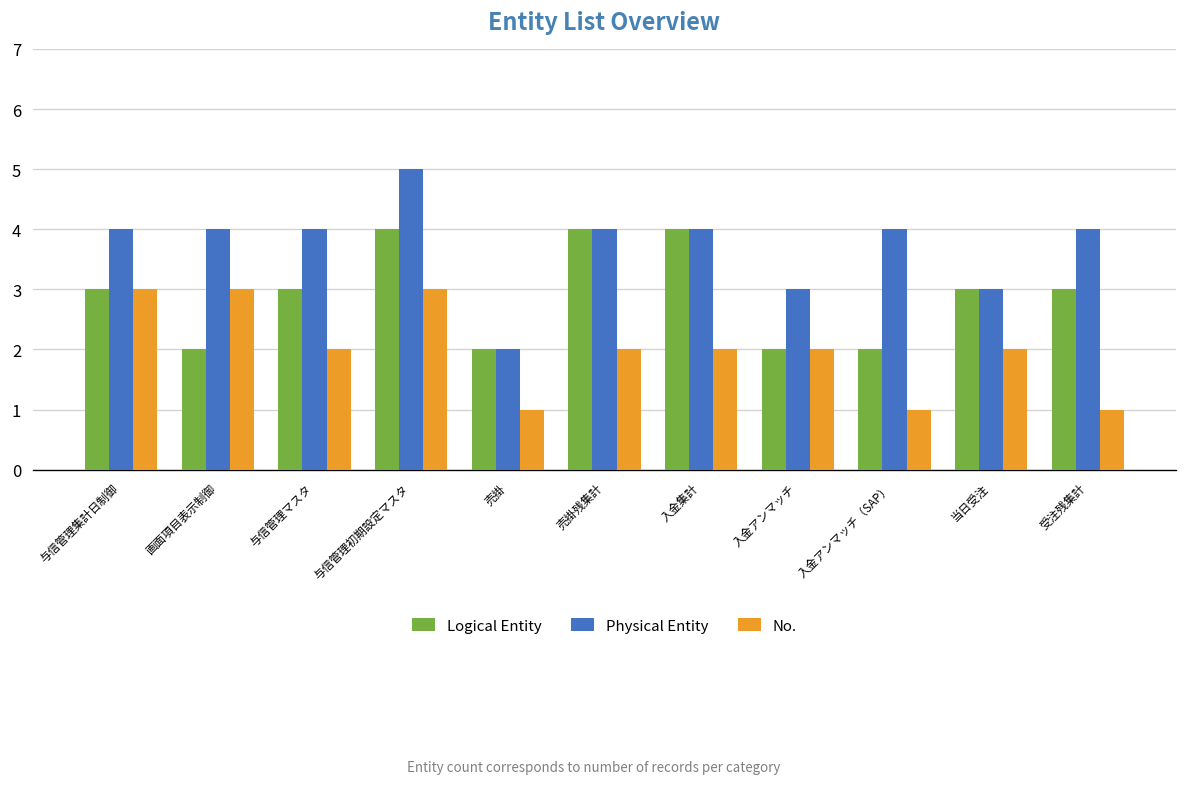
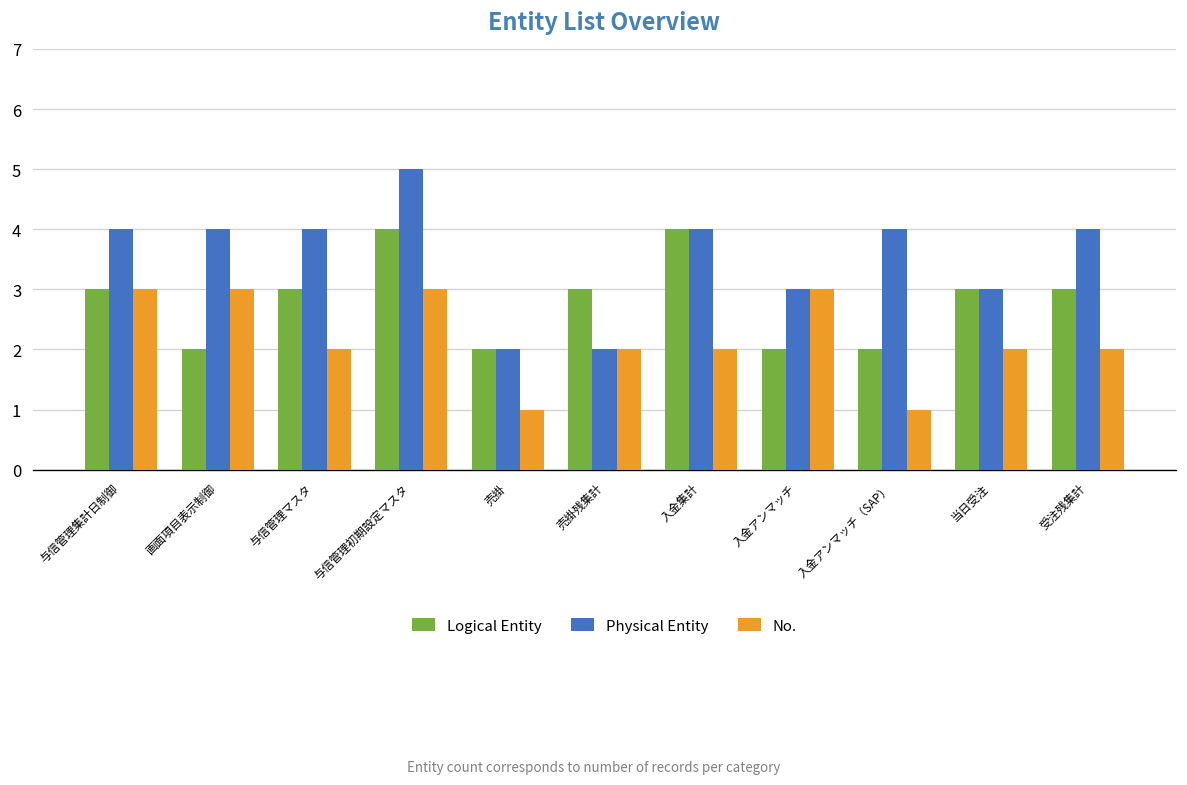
  {
    "Logical Entity": {
      "与信管理集計日制御": 3,
      "画面項目表示制御": 2,
      "与信管理マスタ": 3,
      "与信管理初期設定マスタ": 4,
      "売掛": 2,
-     "売掛残集計": 4,
+     "売掛残集計": 3,
      "入金集計": 4,
      "入金アンマッチ": 2,
      "入金アンマッチ（SAP）": 2,
      "当日受注": 3,
      "受注残集計": 3
    },
    "Physical Entity": {
      "与信管理集計日制御": 4,
      "画面項目表示制御": 4,
      "与信管理マスタ": 4,
      "与信管理初期設定マスタ": 5,
      "売掛": 2,
-     "売掛残集計": 4,
+     "売掛残集計": 2,
      "入金集計": 4,
      "入金アンマッチ": 3,
      "入金アンマッチ（SAP）": 4,
      "当日受注": 3,
      "受注残集計": 4
    },
    "No.": {
      "与信管理集計日制御": 3,
      "画面項目表示制御": 3,
      "与信管理マスタ": 2,
      "与信管理初期設定マスタ": 3,
      "売掛": 1,
      "売掛残集計": 2,
      "入金集計": 2,
-     "入金アンマッチ": 2,
+     "入金アンマッチ": 3,
      "入金アンマッチ（SAP）": 1,
      "当日受注": 2,
-     "受注残集計": 1
+     "受注残集計": 2
    }
  }
